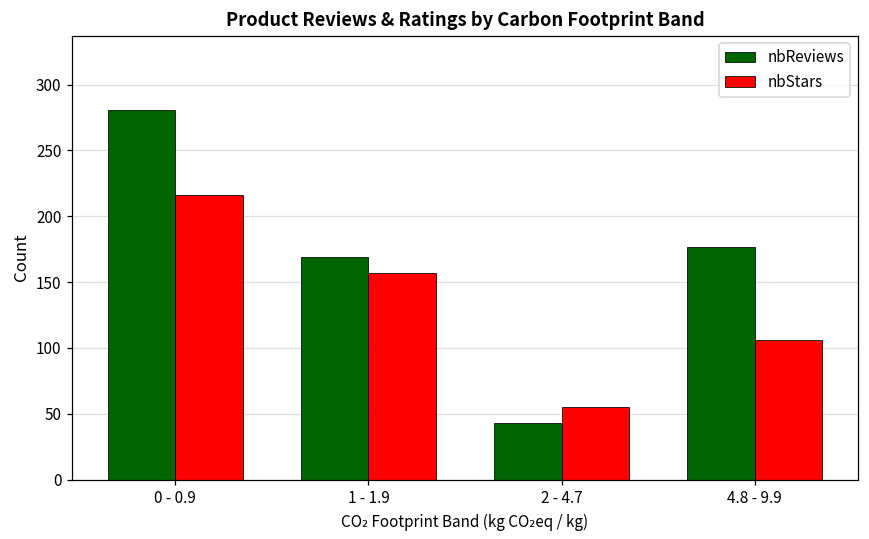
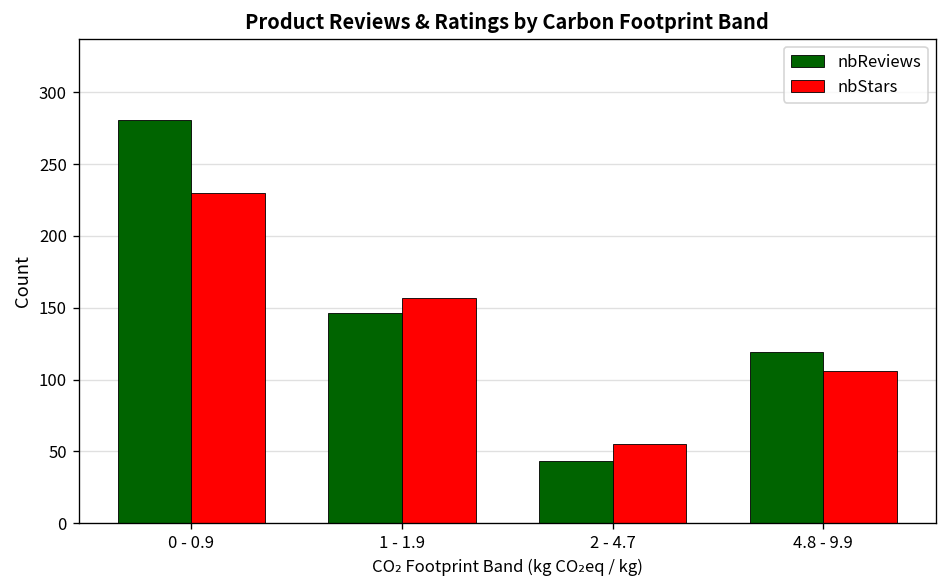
  {
    "nbReviews": {
      "0 - 0.9": 281,
-     "1 - 1.9": 169,
+     "1 - 1.9": 146,
      "2 - 4.7": 43,
-     "4.8 - 9.9": 177
+     "4.8 - 9.9": 119
    },
    "nbStars": {
-     "0 - 0.9": 216,
+     "0 - 0.9": 230,
      "1 - 1.9": 157,
      "2 - 4.7": 55,
      "4.8 - 9.9": 106
    }
  }
